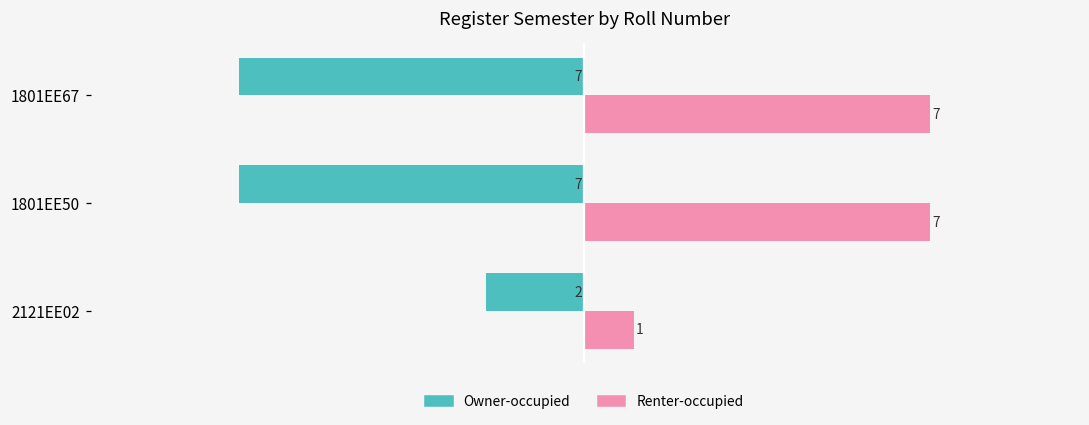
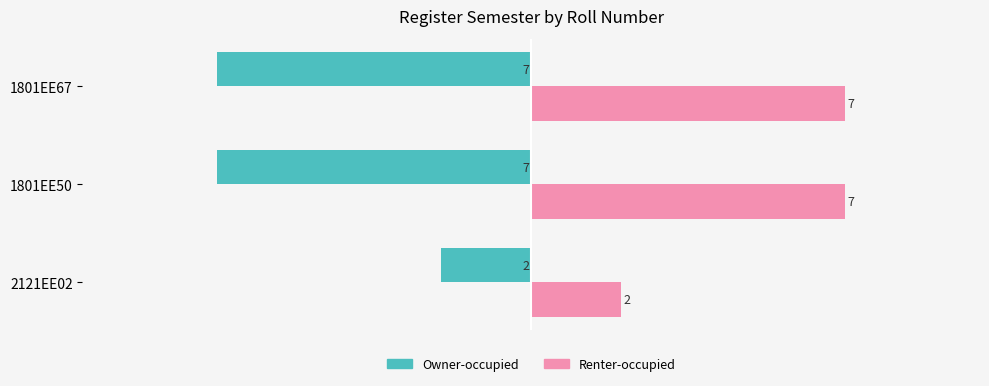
  {
    "Renter-occupied": {
      "1801EE67": 7,
      "1801EE50": 7,
-     "2121EE02": 1
+     "2121EE02": 2
    }
  }
